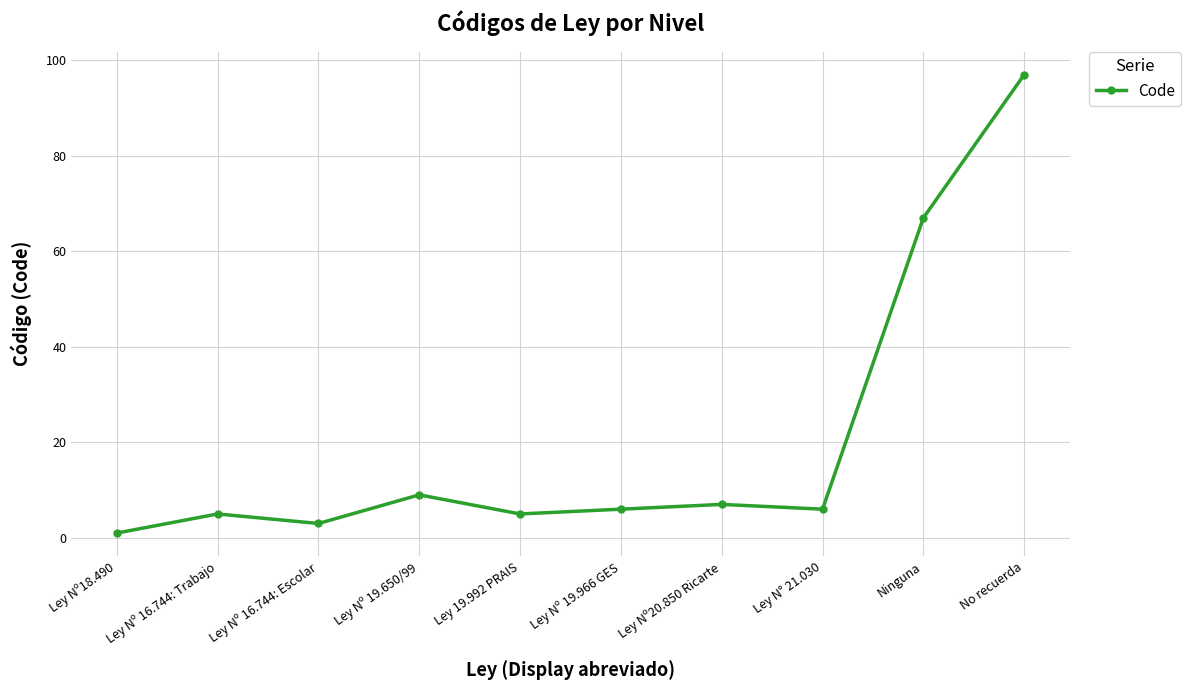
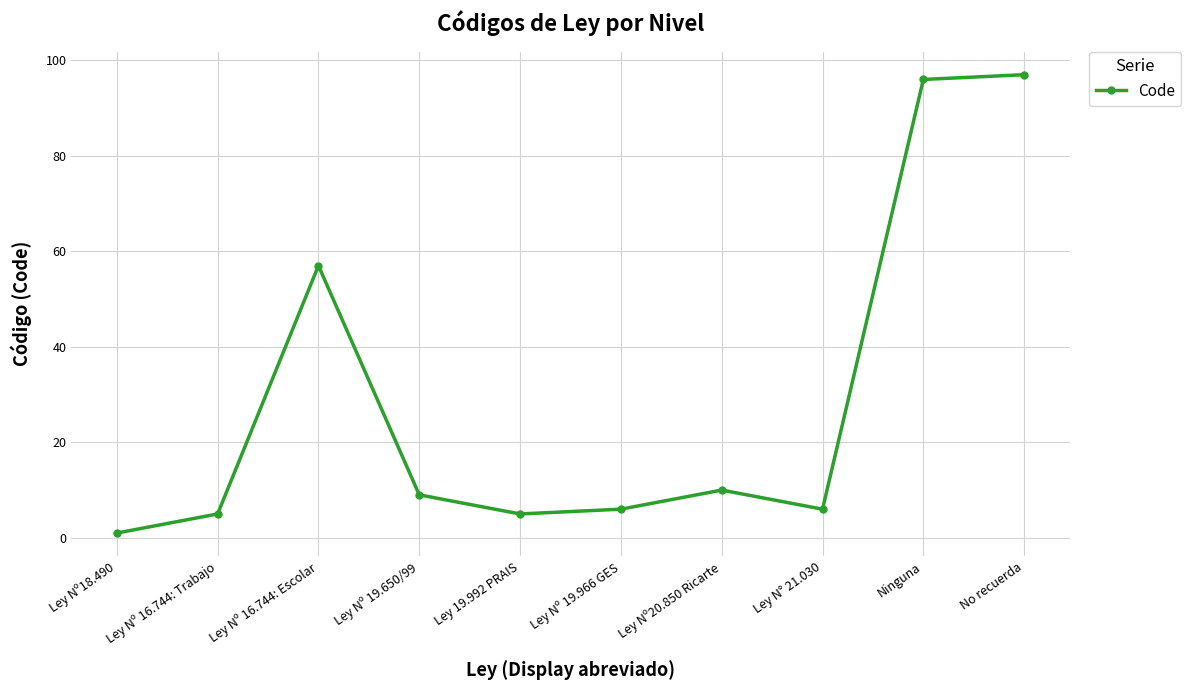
  {
    "Ley Nº18.490": 1,
    "Ley Nº 16.744: Trabajo": 5,
-   "Ley Nº 16.744: Escolar": 3,
+   "Ley Nº 16.744: Escolar": 57,
    "Ley Nº 19.650/99": 9,
    "Ley 19.992 PRAIS": 5,
    "Ley Nº 19.966 GES": 6,
-   "Ley Nº20.850 Ricarte": 7,
+   "Ley Nº20.850 Ricarte": 10,
    "Ley N° 21.030": 6,
-   "Ninguna": 67,
+   "Ninguna": 96,
    "No recuerda": 97
  }
